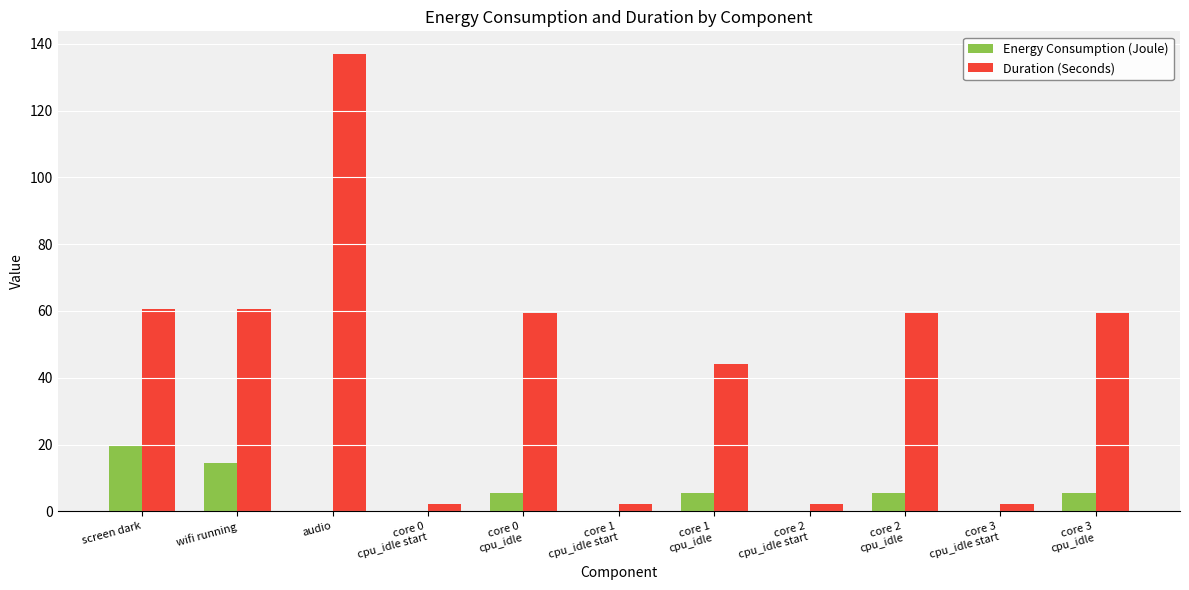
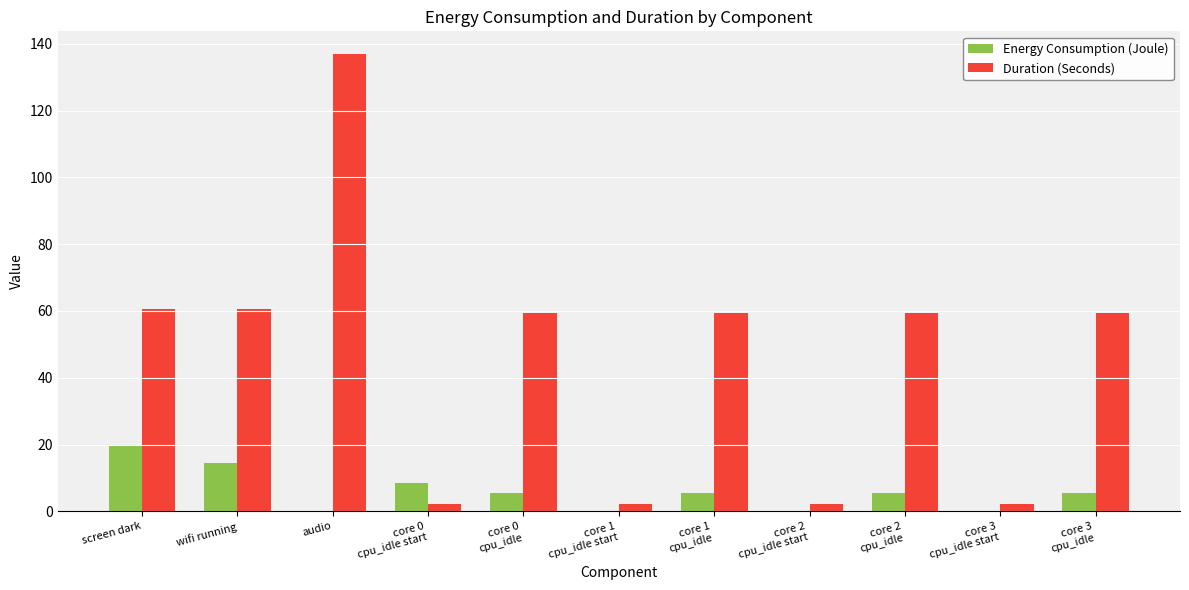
  {
    "Energy Consumption (Joule)": {
      "screen dark": 19,
      "wifi running": 14,
-     "core 0 cpu_idle start": 0,
+     "core 0 cpu_idle start": 8,
      "core 0 cpu_idle": 5,
      "core 1 cpu_idle": 5,
      "core 2 cpu_idle": 5,
      "core 3 cpu_idle": 5
    },
    "Duration (Seconds)": {
      "screen dark": 61,
      "wifi running": 61,
      "audio": 137,
      "core 0 cpu_idle start": 2,
      "core 0 cpu_idle": 59,
      "core 1 cpu_idle start": 2,
-     "core 1 cpu_idle": 44,
+     "core 1 cpu_idle": 59,
      "core 2 cpu_idle start": 2,
      "core 2 cpu_idle": 59,
      "core 3 cpu_idle start": 2,
      "core 3 cpu_idle": 59
    }
  }
